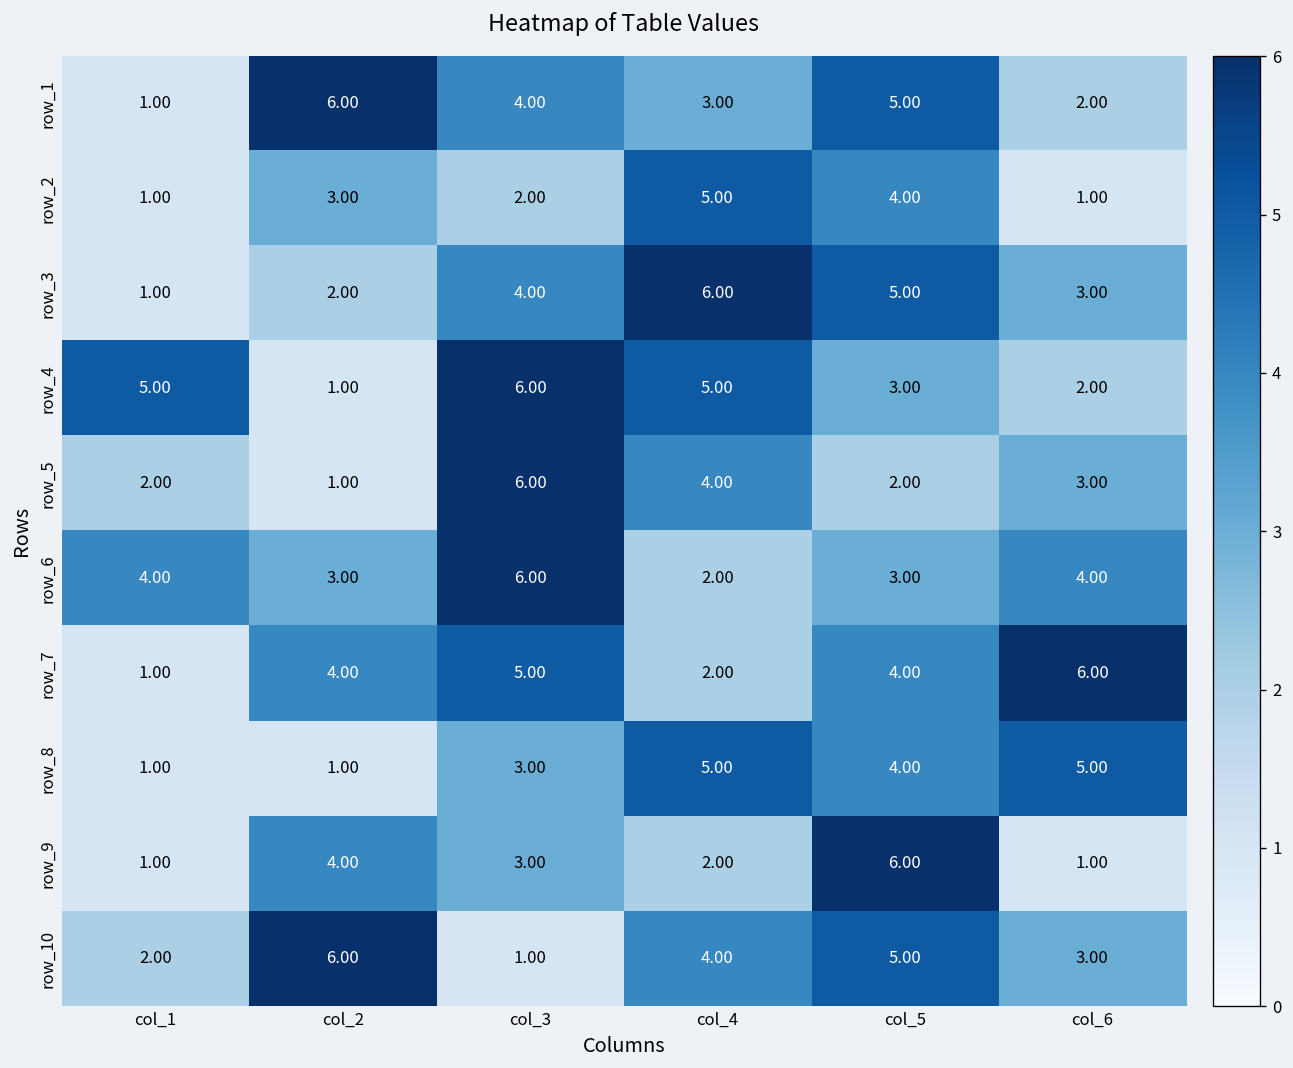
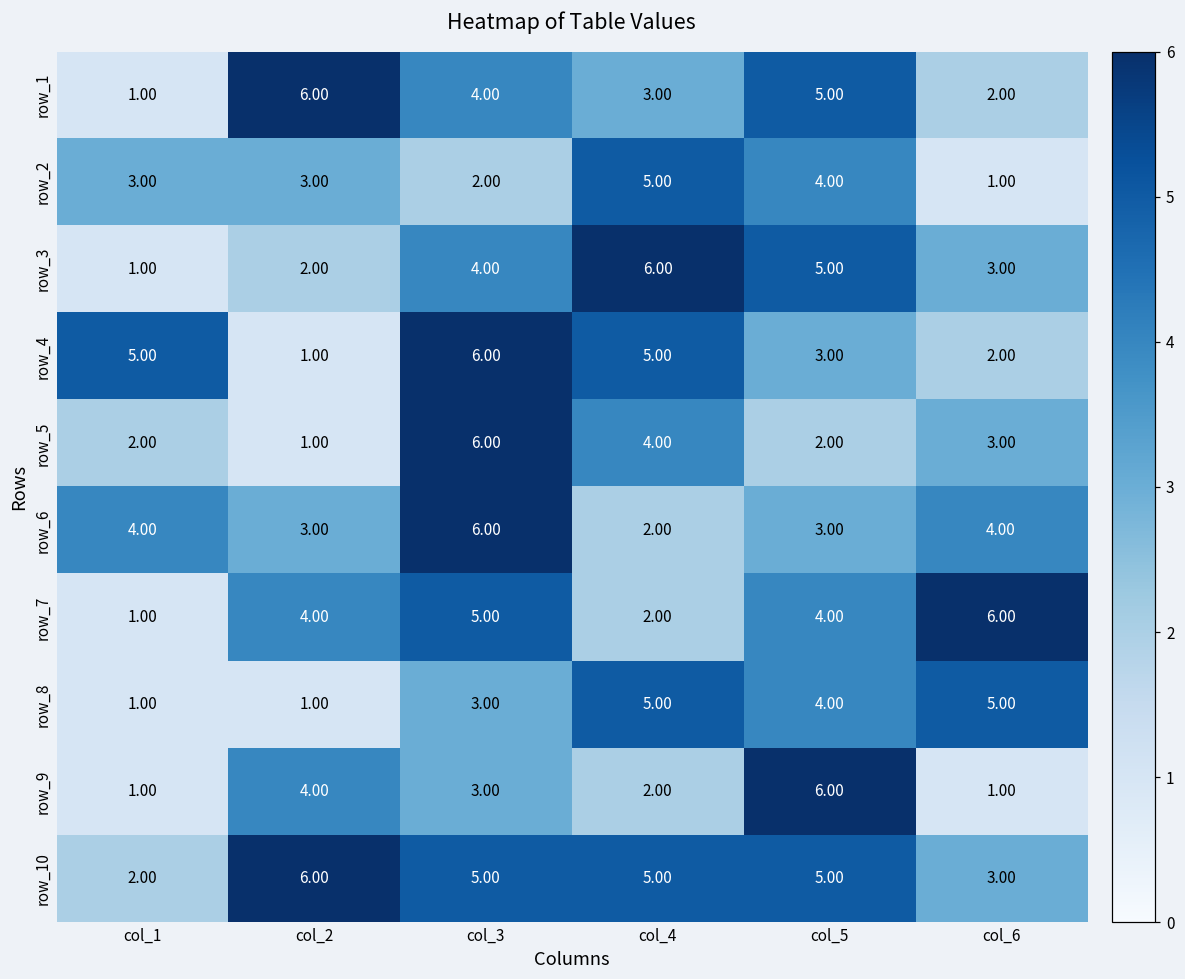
  {
    "row_1": {
      "col_1": 1.00,
      "col_2": 6.00,
      "col_3": 4.00,
      "col_4": 3.00,
      "col_5": 5.00,
      "col_6": 2.00
    },
    "row_2": {
-     "col_1": 1.00,
+     "col_1": 3.00,
      "col_2": 3.00,
      "col_3": 2.00,
      "col_4": 5.00,
      "col_5": 4.00,
      "col_6": 1.00
    },
    "row_3": {
      "col_1": 1.00,
      "col_2": 2.00,
      "col_3": 4.00,
      "col_4": 6.00,
      "col_5": 5.00,
      "col_6": 3.00
    },
    "row_4": {
      "col_1": 5.00,
      "col_2": 1.00,
      "col_3": 6.00,
      "col_4": 5.00,
      "col_5": 3.00,
      "col_6": 2.00
    },
    "row_5": {
      "col_1": 2.00,
      "col_2": 1.00,
      "col_3": 6.00,
      "col_4": 4.00,
      "col_5": 2.00,
      "col_6": 3.00
    },
    "row_6": {
      "col_1": 4.00,
      "col_2": 3.00,
      "col_3": 6.00,
      "col_4": 2.00,
      "col_5": 3.00,
      "col_6": 4.00
    },
    "row_7": {
      "col_1": 1.00,
      "col_2": 4.00,
      "col_3": 5.00,
      "col_4": 2.00,
      "col_5": 4.00,
      "col_6": 6.00
    },
    "row_8": {
      "col_1": 1.00,
      "col_2": 1.00,
      "col_3": 3.00,
      "col_4": 5.00,
      "col_5": 4.00,
      "col_6": 5.00
    },
    "row_9": {
      "col_1": 1.00,
      "col_2": 4.00,
      "col_3": 3.00,
      "col_4": 2.00,
      "col_5": 6.00,
      "col_6": 1.00
    },
    "row_10": {
      "col_1": 2.00,
      "col_2": 6.00,
-     "col_3": 1.00,
-     "col_4": 4.00,
+     "col_3": 5.00,
+     "col_4": 5.00,
      "col_5": 5.00,
      "col_6": 3.00
    }
  }
